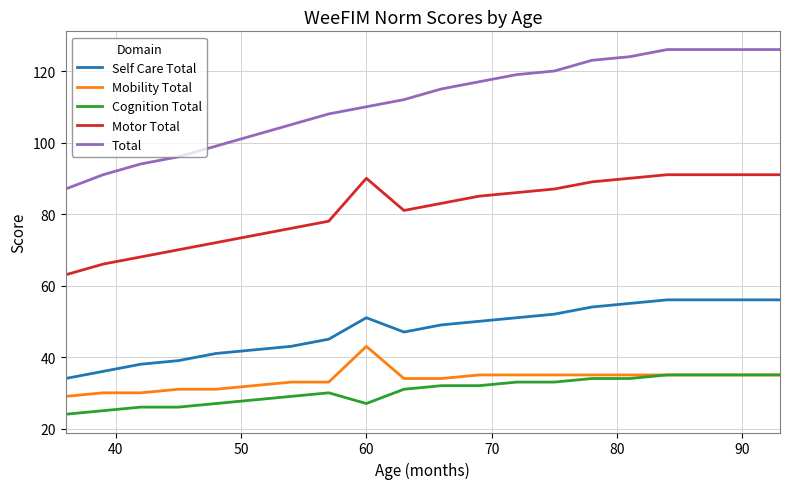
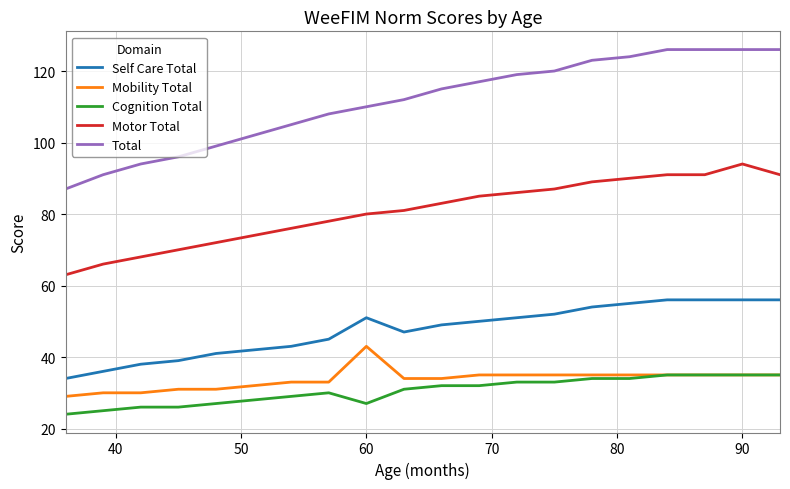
  {
    "Self Care Total": {
      "60": 51,
      "90": 56
    },
    "Mobility Total": {
      "60": 43
    },
    "Cognition Total": {
      "60": 27
    },
    "Motor Total": {
-     "60": 90,
-     "90": 91
+     "60": 80,
+     "90": 94
    },
    "Total": {
      "60": 110,
      "90": 126
    }
  }
